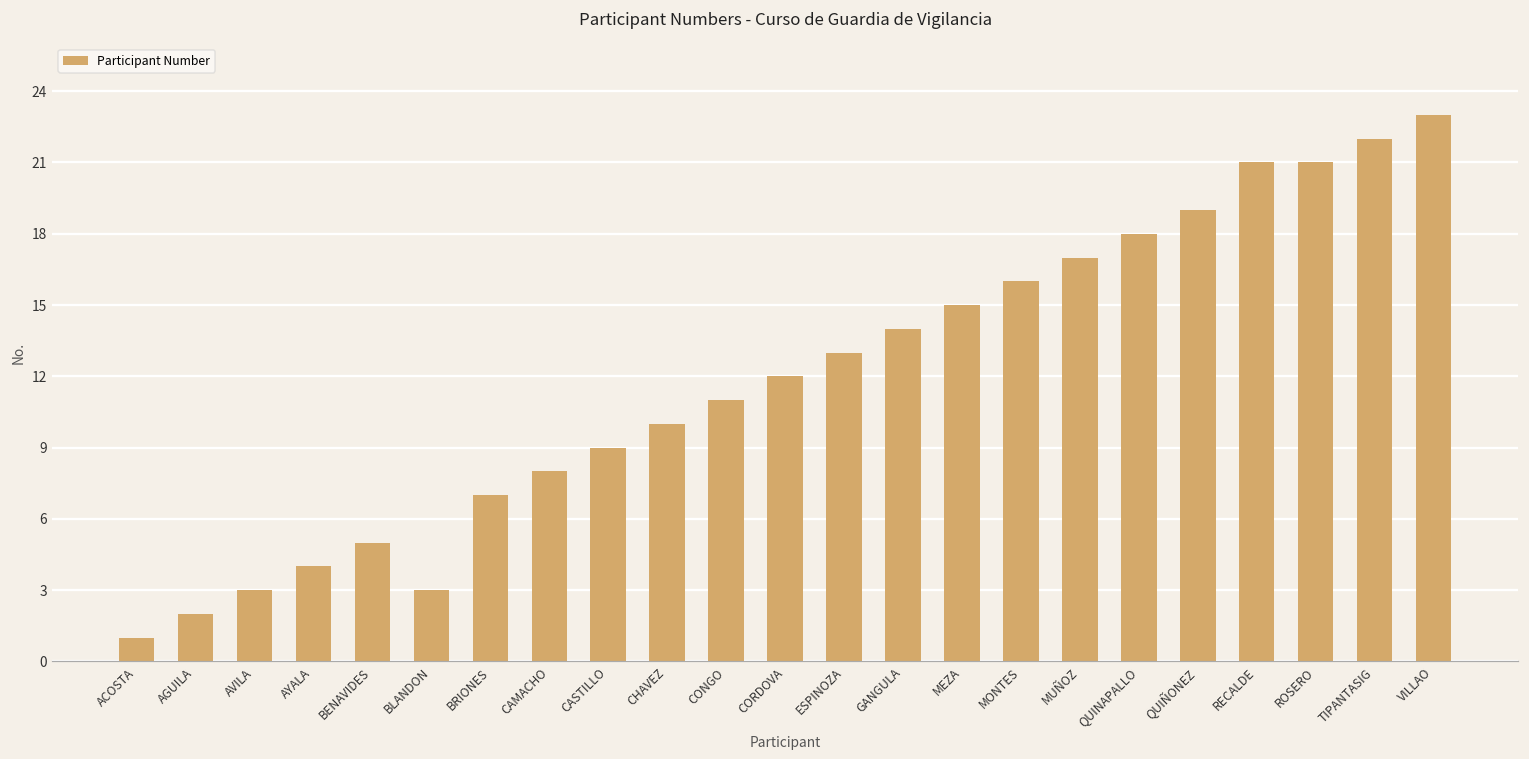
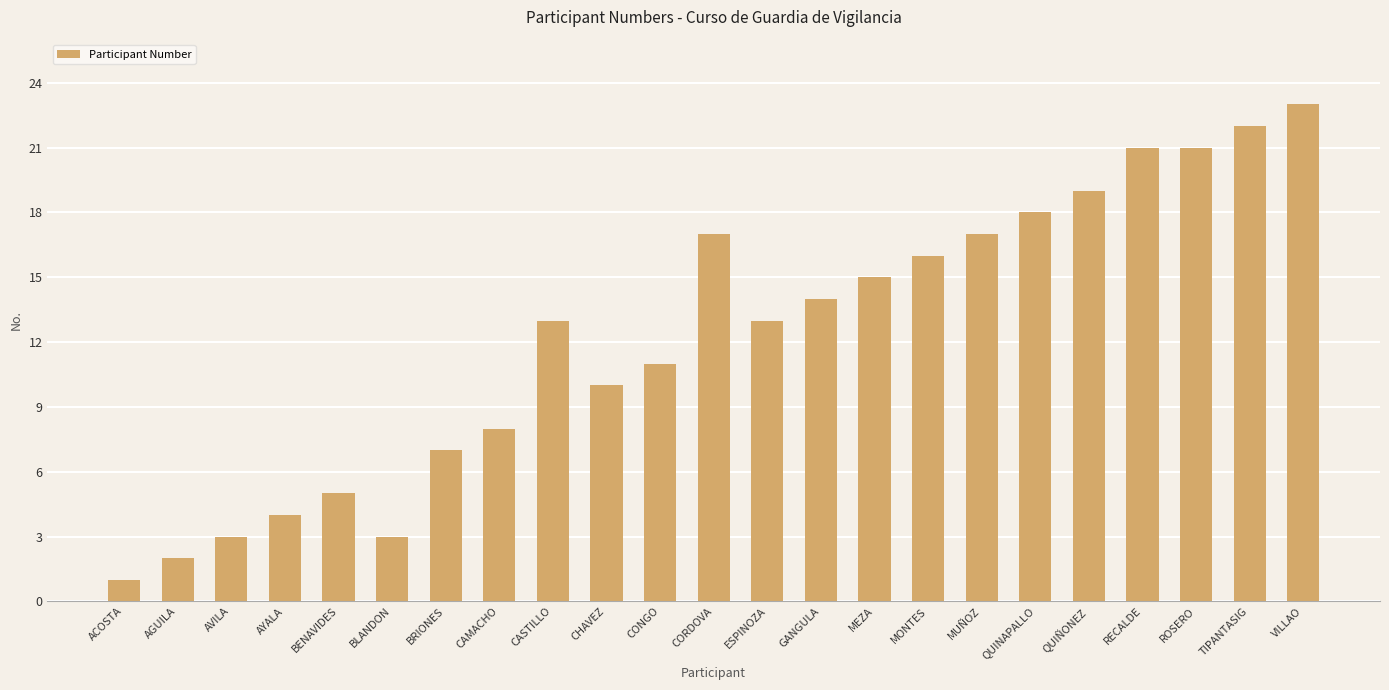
  {
    "ACOSTA": 1,
    "AGUILA": 2,
    "AVILA": 3,
    "AYALA": 4,
    "BENAVIDES": 5,
    "BLANDON": 3,
    "BRIONES": 7,
    "CAMACHO": 8,
-   "CASTILLO": 9,
+   "CASTILLO": 13,
    "CHAVEZ": 10,
    "CONGO": 11,
-   "CORDOVA": 12,
+   "CORDOVA": 17,
    "ESPINOZA": 13,
    "GANGULA": 14,
    "MEZA": 15,
    "MONTES": 16,
    "MUÑOZ": 17,
    "QUINAPALLO": 18,
    "QUIÑONEZ": 19,
    "RECALDE": 21,
    "ROSERO": 21,
    "TIPANTASIG": 22,
    "VILLAO": 23
  }
